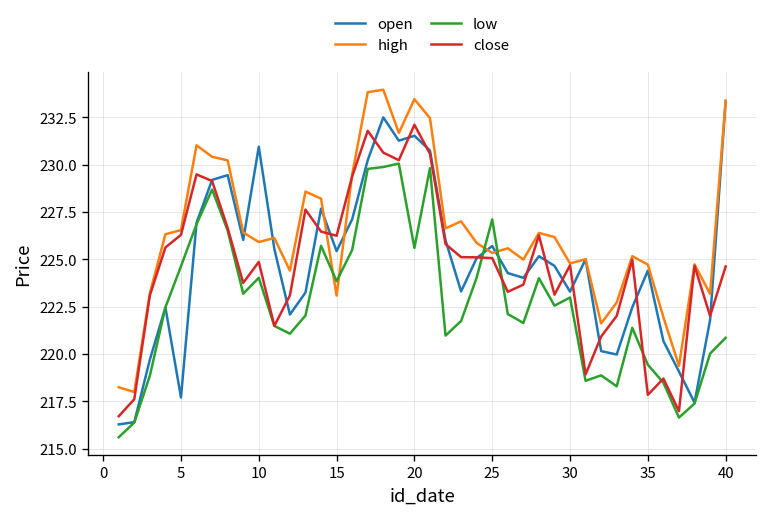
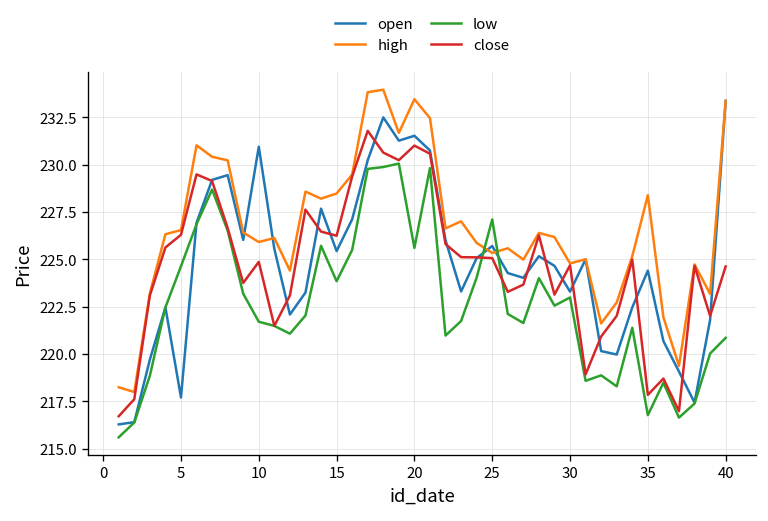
  {
    "open": {
      "5": 217.7,
      "10": 230.9,
      "15": 225.4,
      "20": 231.5,
      "25": 225.7,
      "30": 223.3,
      "35": 224.4
    },
    "high": {
      "5": 226.5,
      "10": 225.9,
-     "15": 223.1,
+     "15": 228.5,
      "20": 233.5,
      "25": 225.3,
-     "35": 224.7
+     "35": 228.4
    },
    "low": {
      "5": 224.6,
-     "10": 224.0,
+     "10": 221.7,
      "15": 223.8,
      "20": 225.6,
      "25": 227.1,
      "30": 223.0,
-     "35": 219.4,
+     "35": 216.8,
      "40": 220.9
    },
    "close": {
      "5": 226.3,
      "10": 224.9,
      "15": 226.2,
-     "20": 232.1,
+     "20": 231.0,
      "25": 225.1,
      "35": 217.8,
      "40": 224.6
    }
  }
